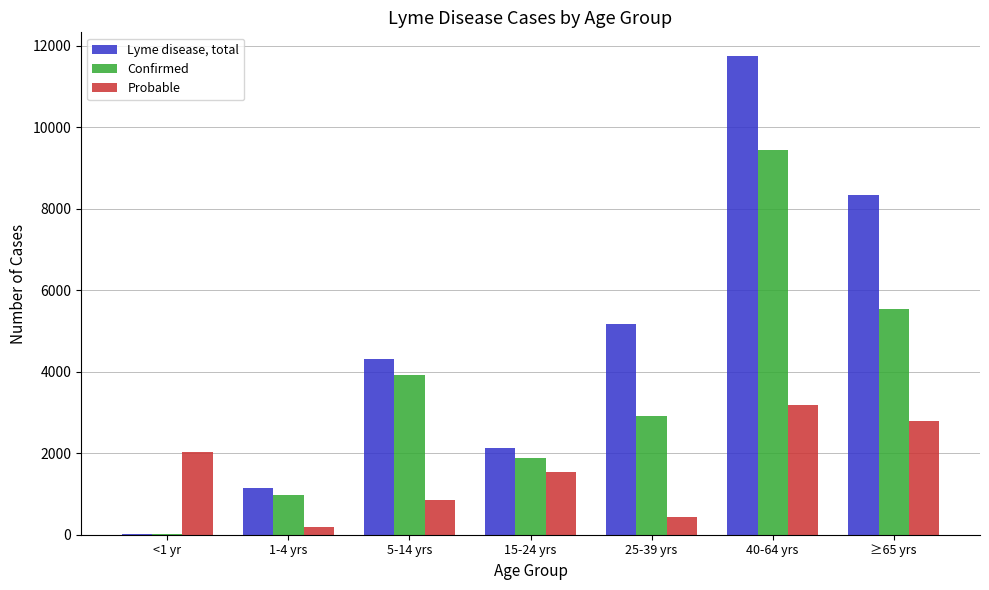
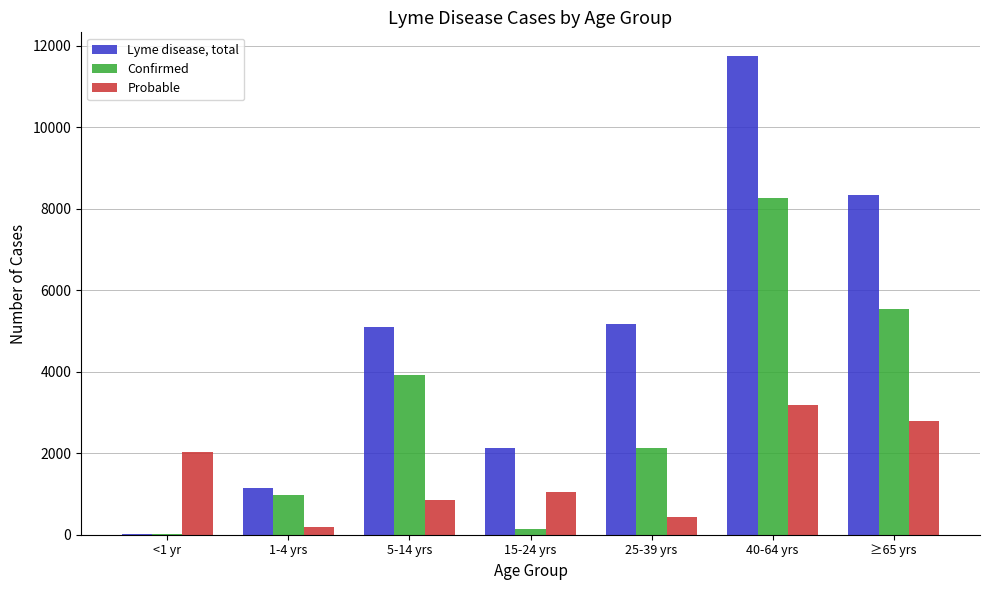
  {
    "Lyme disease, total": {
      "1-4 yrs": 1100,
-     "5-14 yrs": 4300,
+     "5-14 yrs": 5100,
      "15-24 yrs": 2100,
      "25-39 yrs": 5200,
      "40-64 yrs": 11700,
      "≥65 yrs": 8300
    },
    "Confirmed": {
      "1-4 yrs": 1000,
      "5-14 yrs": 3900,
-     "15-24 yrs": 1900,
-     "25-39 yrs": 2900,
-     "40-64 yrs": 9400,
+     "15-24 yrs": 200,
+     "25-39 yrs": 2100,
+     "40-64 yrs": 8300,
      "≥65 yrs": 5500
    },
    "Probable": {
      "<1 yr": 2000,
      "1-4 yrs": 200,
      "5-14 yrs": 900,
-     "15-24 yrs": 1500,
+     "15-24 yrs": 1000,
      "25-39 yrs": 400,
      "40-64 yrs": 3200,
      "≥65 yrs": 2800
    }
  }
